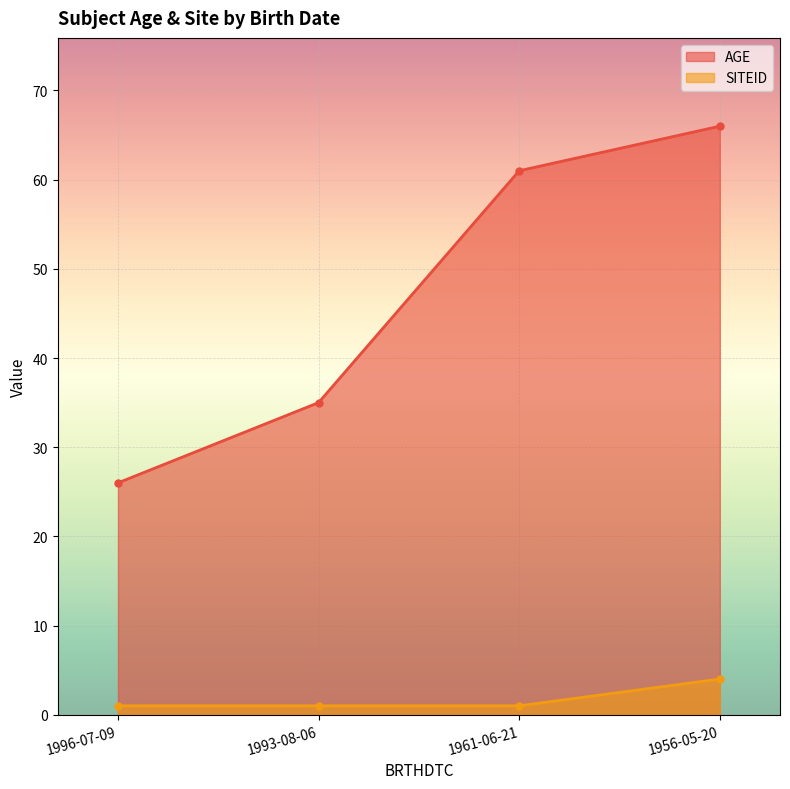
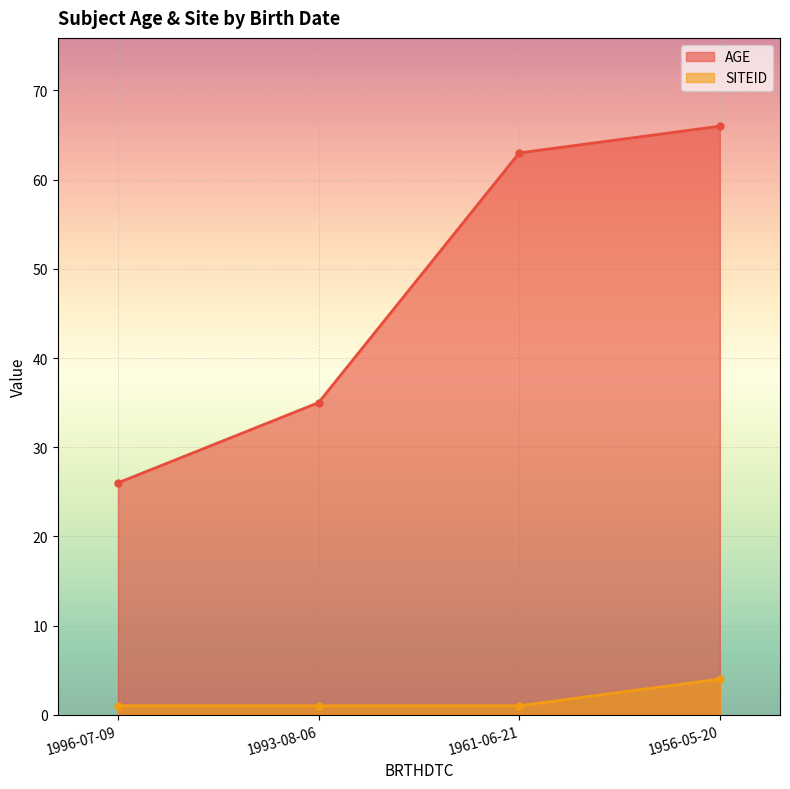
  {
    "AGE": {
      "1996-07-09": 26,
      "1993-08-06": 35,
-     "1961-06-21": 61,
+     "1961-06-21": 63,
      "1956-05-20": 66
    },
    "SITEID": {
      "1996-07-09": 1,
      "1993-08-06": 1,
      "1961-06-21": 1,
      "1956-05-20": 4
    }
  }
